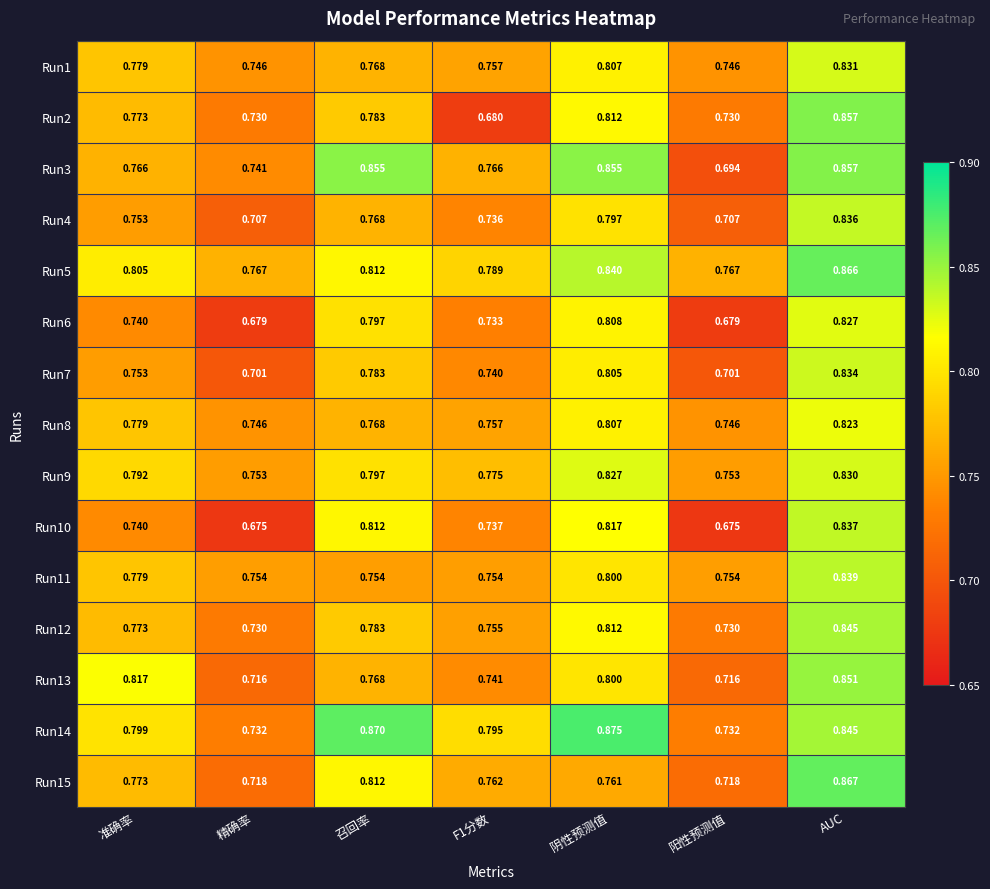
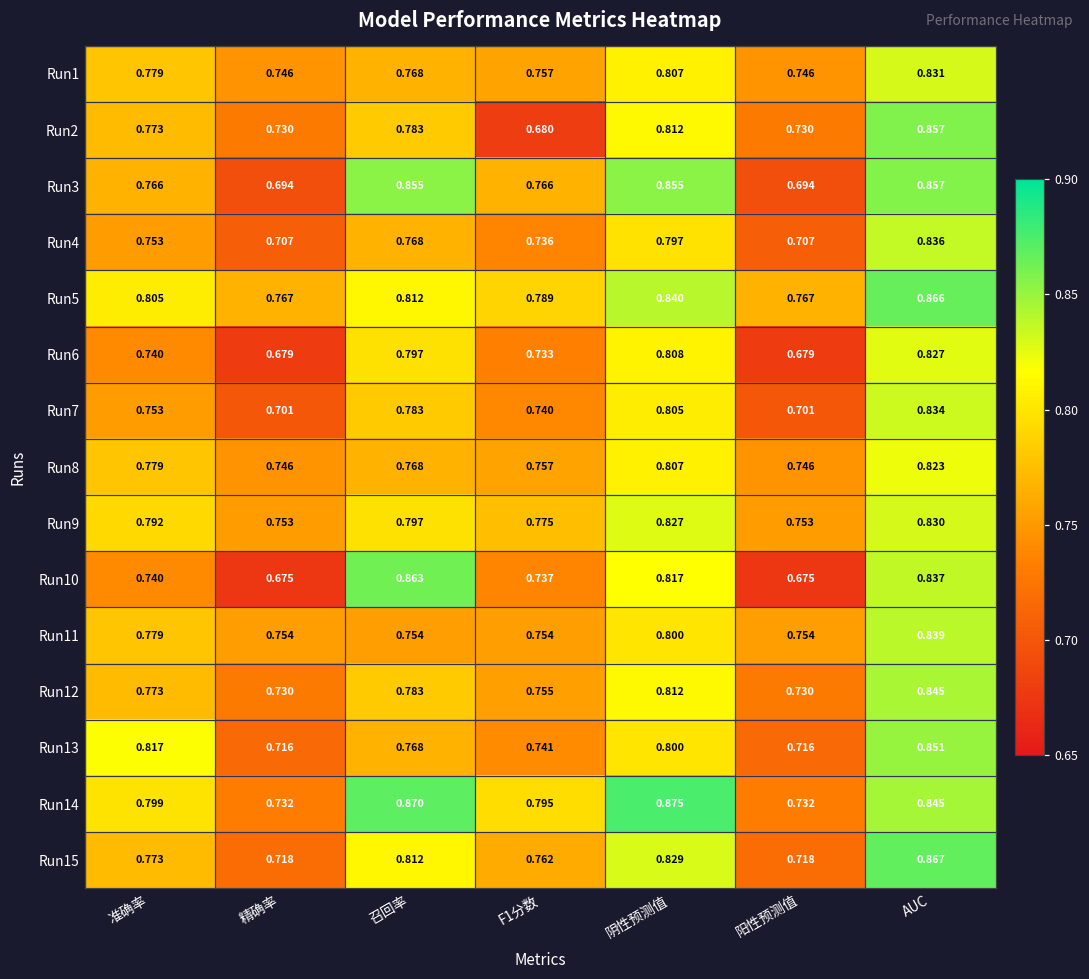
  {
    "Run1": {
      "准确率": 0.779,
      "精确率": 0.746,
      "召回率": 0.768,
      "F1分数": 0.757,
      "阴性预测值": 0.807,
      "阳性预测值": 0.746,
      "AUC": 0.831
    },
    "Run2": {
      "准确率": 0.773,
      "精确率": 0.730,
      "召回率": 0.783,
      "F1分数": 0.680,
      "阴性预测值": 0.812,
      "阳性预测值": 0.730,
      "AUC": 0.857
    },
    "Run3": {
      "准确率": 0.766,
-     "精确率": 0.741,
+     "精确率": 0.694,
      "召回率": 0.855,
      "F1分数": 0.766,
      "阴性预测值": 0.855,
      "阳性预测值": 0.694,
      "AUC": 0.857
    },
    "Run4": {
      "准确率": 0.753,
      "精确率": 0.707,
      "召回率": 0.768,
      "F1分数": 0.736,
      "阴性预测值": 0.797,
      "阳性预测值": 0.707,
      "AUC": 0.836
    },
    "Run5": {
      "准确率": 0.805,
      "精确率": 0.767,
      "召回率": 0.812,
      "F1分数": 0.789,
      "阴性预测值": 0.840,
      "阳性预测值": 0.767,
      "AUC": 0.866
    },
    "Run6": {
      "准确率": 0.740,
      "精确率": 0.679,
      "召回率": 0.797,
      "F1分数": 0.733,
      "阴性预测值": 0.808,
      "阳性预测值": 0.679,
      "AUC": 0.827
    },
    "Run7": {
      "准确率": 0.753,
      "精确率": 0.701,
      "召回率": 0.783,
      "F1分数": 0.740,
      "阴性预测值": 0.805,
      "阳性预测值": 0.701,
      "AUC": 0.834
    },
    "Run8": {
      "准确率": 0.779,
      "精确率": 0.746,
      "召回率": 0.768,
      "F1分数": 0.757,
      "阴性预测值": 0.807,
      "阳性预测值": 0.746,
      "AUC": 0.823
    },
    "Run9": {
      "准确率": 0.792,
      "精确率": 0.753,
      "召回率": 0.797,
      "F1分数": 0.775,
      "阴性预测值": 0.827,
      "阳性预测值": 0.753,
      "AUC": 0.830
    },
    "Run10": {
      "准确率": 0.740,
      "精确率": 0.675,
-     "召回率": 0.812,
+     "召回率": 0.863,
      "F1分数": 0.737,
      "阴性预测值": 0.817,
      "阳性预测值": 0.675,
      "AUC": 0.837
    },
    "Run11": {
      "准确率": 0.779,
      "精确率": 0.754,
      "召回率": 0.754,
      "F1分数": 0.754,
      "阴性预测值": 0.800,
      "阳性预测值": 0.754,
      "AUC": 0.839
    },
    "Run12": {
      "准确率": 0.773,
      "精确率": 0.730,
      "召回率": 0.783,
      "F1分数": 0.755,
      "阴性预测值": 0.812,
      "阳性预测值": 0.730,
      "AUC": 0.845
    },
    "Run13": {
      "准确率": 0.817,
      "精确率": 0.716,
      "召回率": 0.768,
      "F1分数": 0.741,
      "阴性预测值": 0.800,
      "阳性预测值": 0.716,
      "AUC": 0.851
    },
    "Run14": {
      "准确率": 0.799,
      "精确率": 0.732,
      "召回率": 0.870,
      "F1分数": 0.795,
      "阴性预测值": 0.875,
      "阳性预测值": 0.732,
      "AUC": 0.845
    },
    "Run15": {
      "准确率": 0.773,
      "精确率": 0.718,
      "召回率": 0.812,
      "F1分数": 0.762,
-     "阴性预测值": 0.761,
+     "阴性预测值": 0.829,
      "阳性预测值": 0.718,
      "AUC": 0.867
    }
  }
